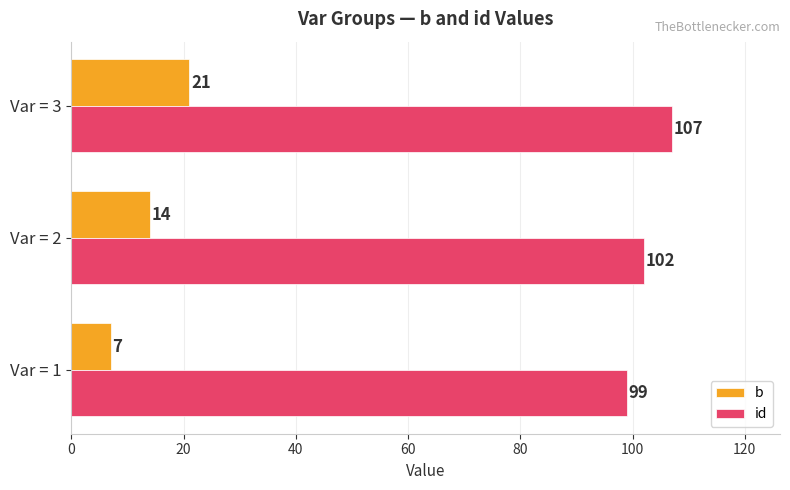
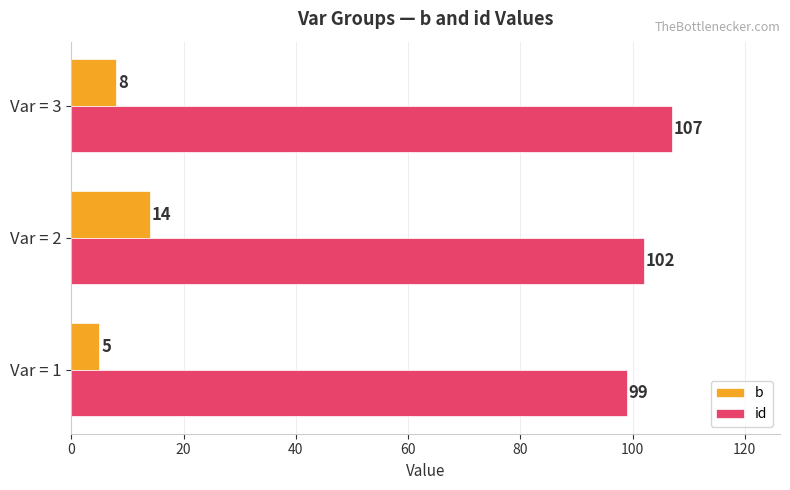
  {
    "b": {
-     "Var = 3": 21,
+     "Var = 3": 8,
      "Var = 2": 14,
-     "Var = 1": 7
+     "Var = 1": 5
    },
    "id": {
      "Var = 3": 107,
      "Var = 2": 102,
      "Var = 1": 99
    }
  }
